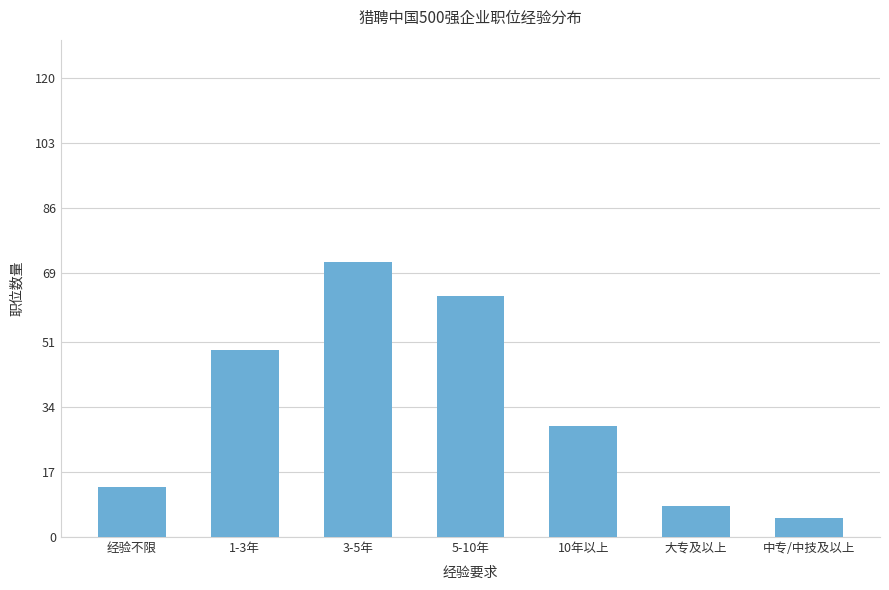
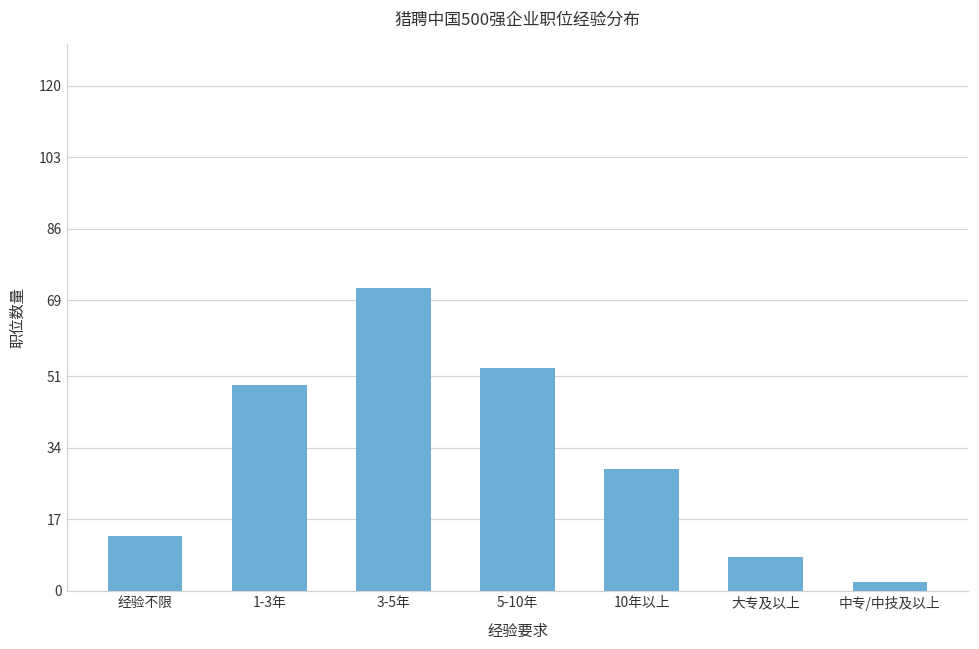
  {
    "经验不限": 13,
    "1-3年": 49,
    "3-5年": 72,
-   "5-10年": 63,
+   "5-10年": 53,
    "10年以上": 29,
    "大专及以上": 8,
-   "中专/中技及以上": 5
+   "中专/中技及以上": 2
  }
